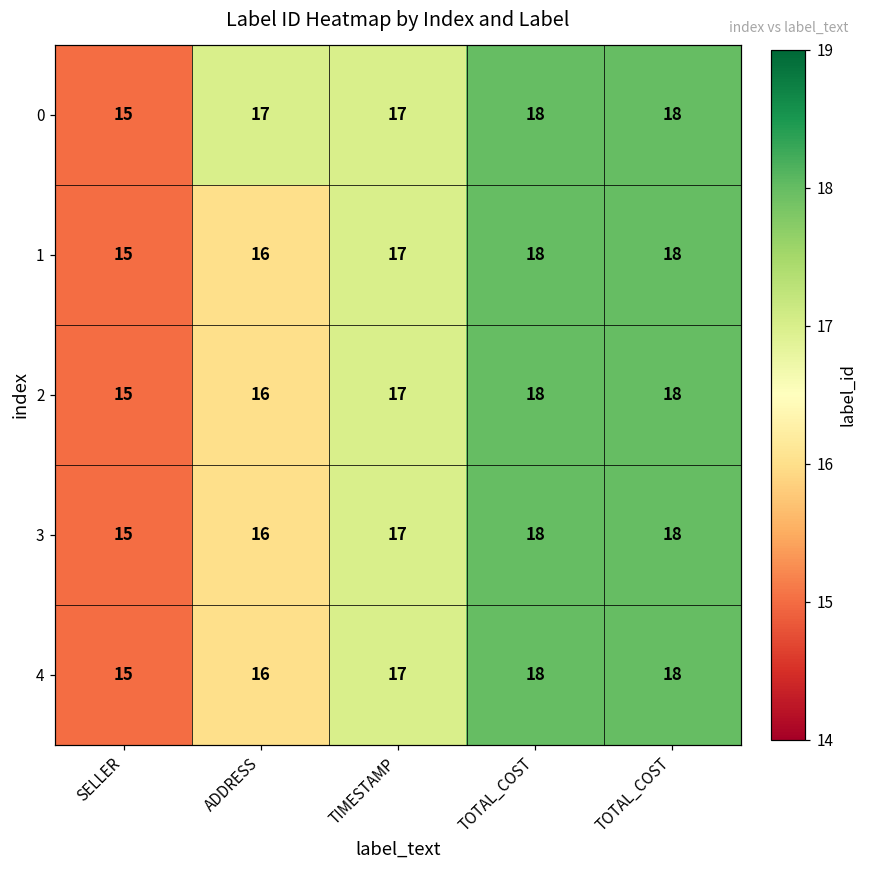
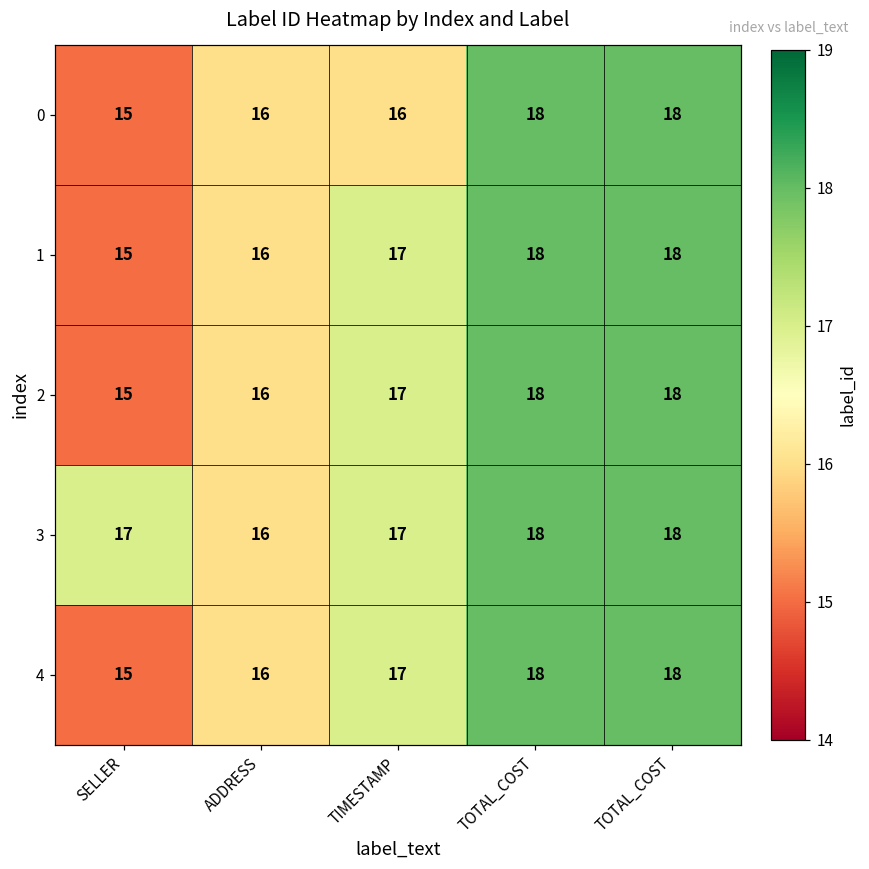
  {
    "0": {
      "SELLER": 15,
-     "ADDRESS": 17,
-     "TIMESTAMP": 17
+     "ADDRESS": 16,
+     "TIMESTAMP": 16
    },
    "1": {
      "SELLER": 15,
      "ADDRESS": 16,
      "TIMESTAMP": 17
    },
    "2": {
      "SELLER": 15,
      "ADDRESS": 16,
      "TIMESTAMP": 17
    },
    "3": {
-     "SELLER": 15,
+     "SELLER": 17,
      "ADDRESS": 16,
      "TIMESTAMP": 17
    },
    "4": {
      "SELLER": 15,
      "ADDRESS": 16,
      "TIMESTAMP": 17
    }
  }
